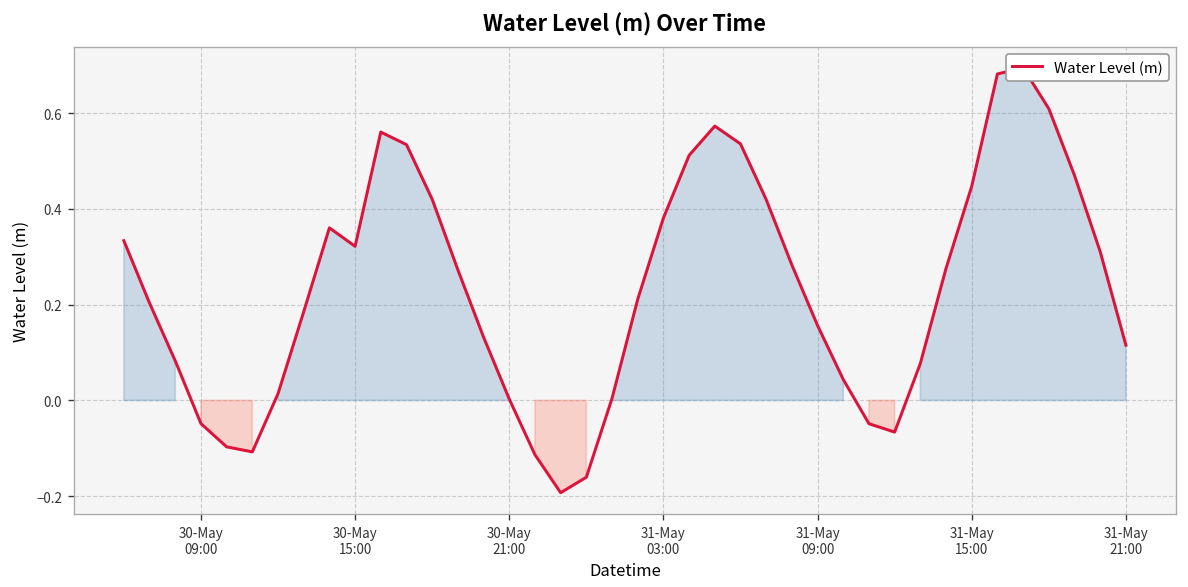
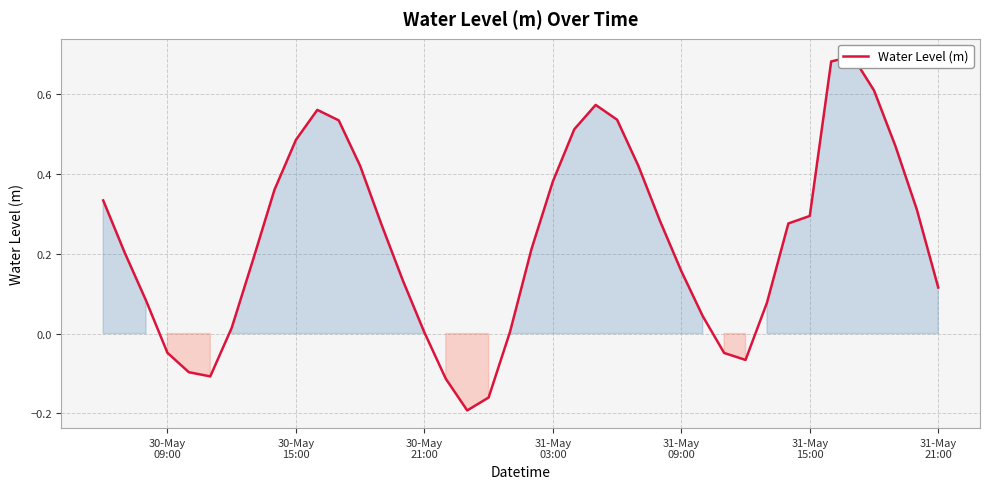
  {
    "30-May 09:00": -0.05,
-   "30-May 15:00": 0.32,
+   "30-May 15:00": 0.49,
    "30-May 21:00": 0.00,
    "31-May 03:00": 0.38,
    "31-May 09:00": 0.16,
-   "31-May 15:00": 0.45,
+   "31-May 15:00": 0.29,
    "31-May 21:00": 0.12
  }
